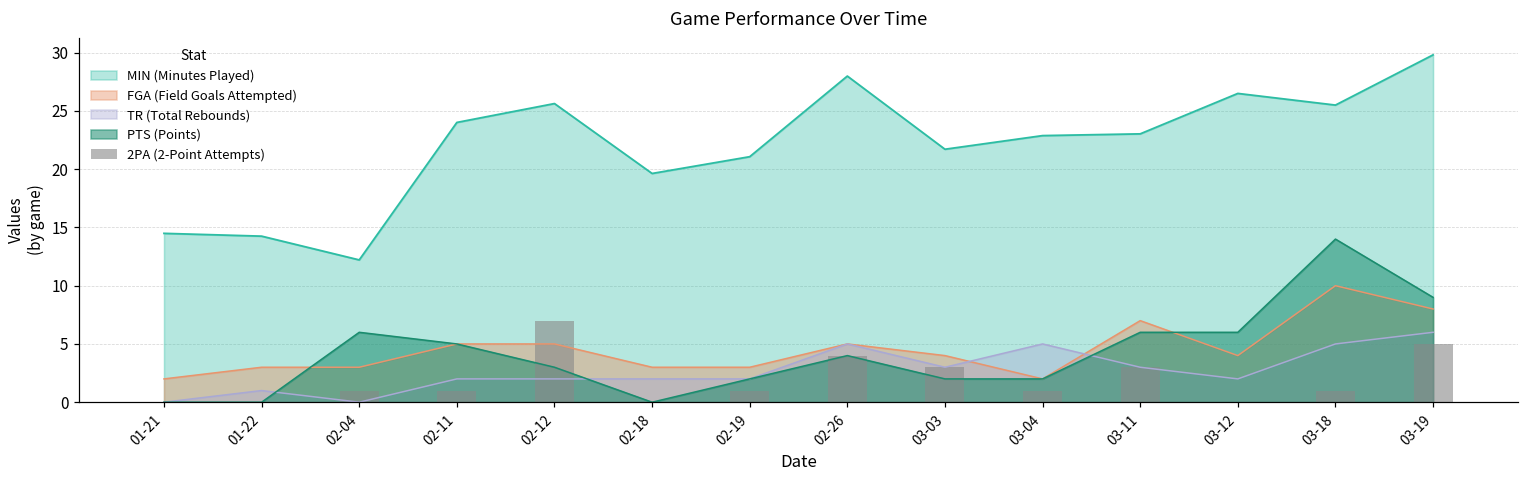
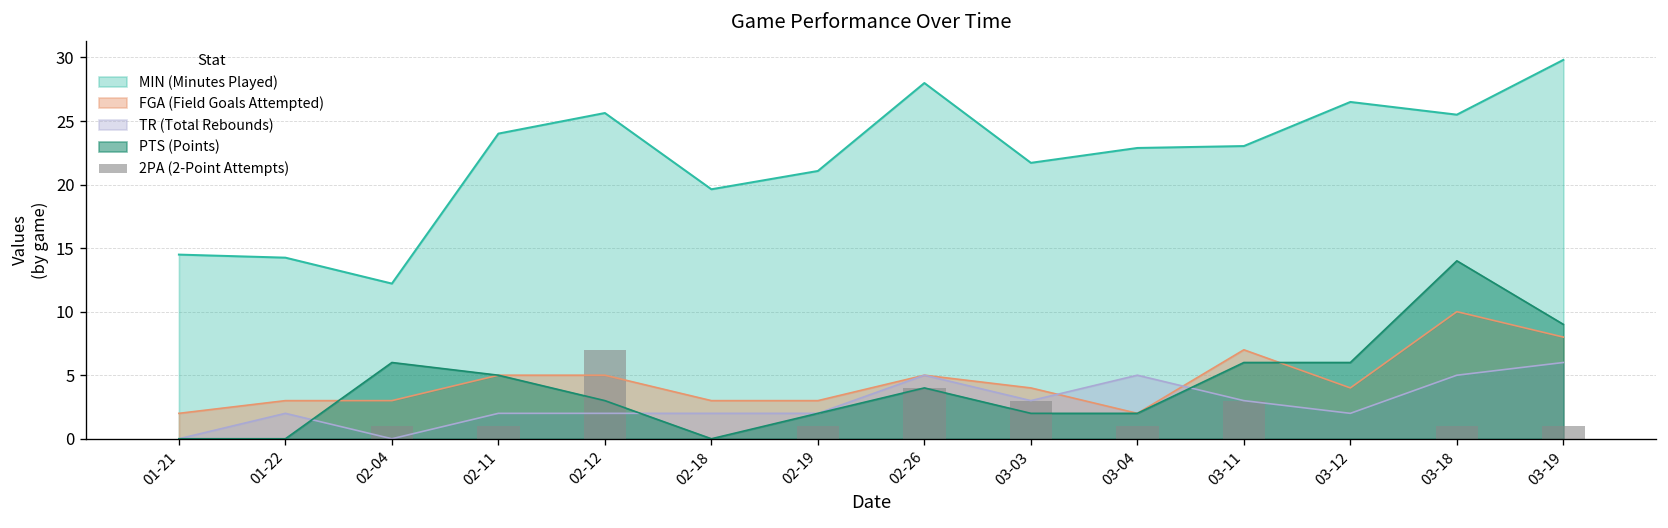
  {
    "MIN (Minutes Played)": {
      "01-21": 14.5,
      "01-22": 14.3,
      "02-04": 12,
      "02-11": 24,
      "02-12": 25.6,
      "02-18": 19.6,
      "02-19": 21,
      "02-26": 28,
      "03-03": 21.7,
      "03-04": 23,
      "03-11": 23,
      "03-12": 26.5,
      "03-18": 25.5,
      "03-19": 30
    },
    "2PA (2-Point Attempts)": {
      "01-21": 0,
      "01-22": 0,
      "02-04": 1,
      "02-11": 1,
      "02-12": 7,
      "02-18": 0,
      "02-19": 1,
      "02-26": 4,
      "03-03": 3,
      "03-04": 1,
      "03-11": 3,
      "03-12": 0,
      "03-18": 1,
-     "03-19": 5
+     "03-19": 1
    },
    "FGA (Field Goals Attempted)": {
      "01-21": 2,
      "01-22": 3,
      "02-04": 3,
      "02-12": 5,
      "02-18": 3,
      "02-19": 3,
      "03-03": 4,
      "03-11": 7,
      "03-12": 4,
      "03-18": 10,
      "03-19": 8
    },
    "TR (Total Rebounds)": {
-     "01-22": 1,
+     "01-22": 2,
      "02-04": 0,
      "02-11": 2,
      "02-12": 2,
      "02-18": 2,
      "03-03": 3,
      "03-04": 5,
      "03-11": 3,
      "03-12": 2,
      "03-18": 5,
      "03-19": 6
    },
    "PTS (Points)": {
      "01-22": 0,
      "02-04": 6,
      "02-12": 3,
      "02-18": 0,
      "02-26": 4,
      "03-03": 2,
      "03-11": 6,
      "03-12": 6,
      "03-18": 14,
      "03-19": 9
    }
  }
